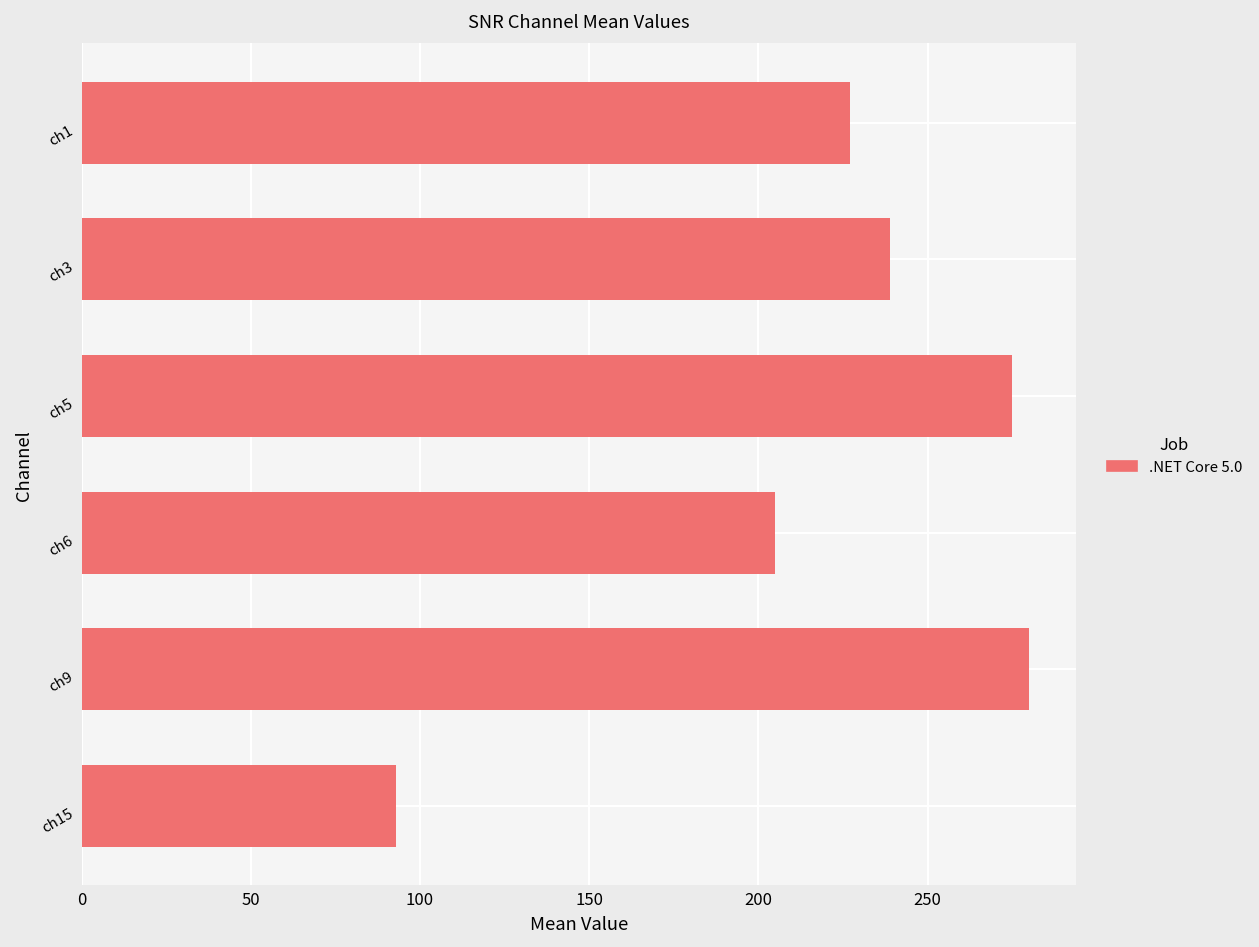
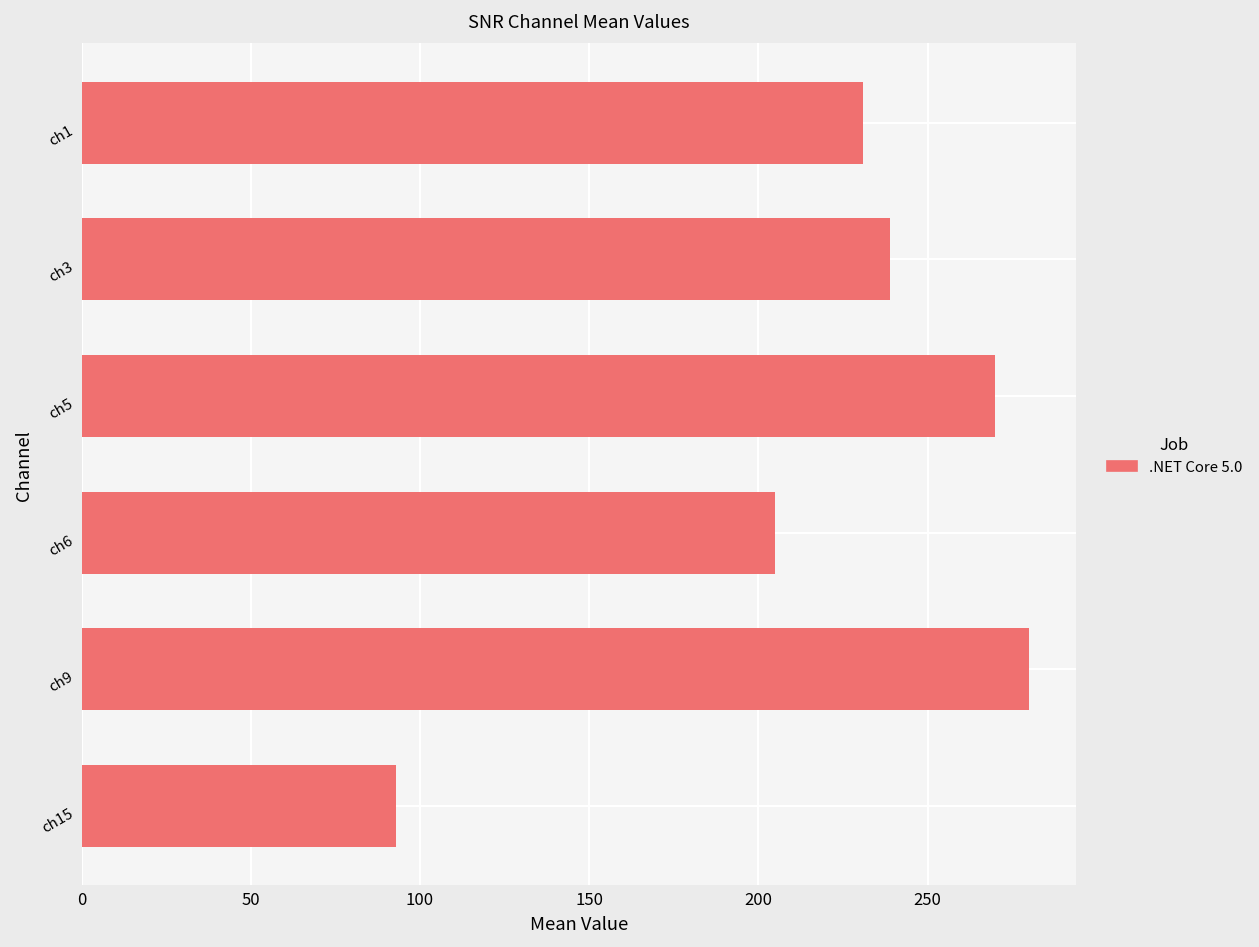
  {
-   "ch1": 227,
+   "ch1": 231,
    "ch3": 239,
-   "ch5": 275,
+   "ch5": 270,
    "ch6": 205,
    "ch9": 280,
    "ch15": 93
  }
